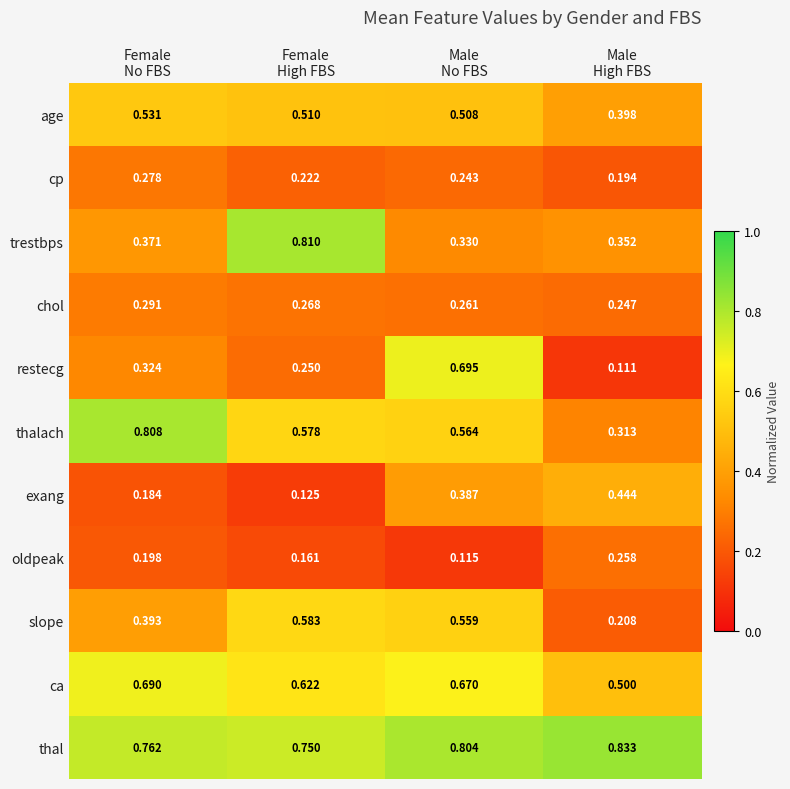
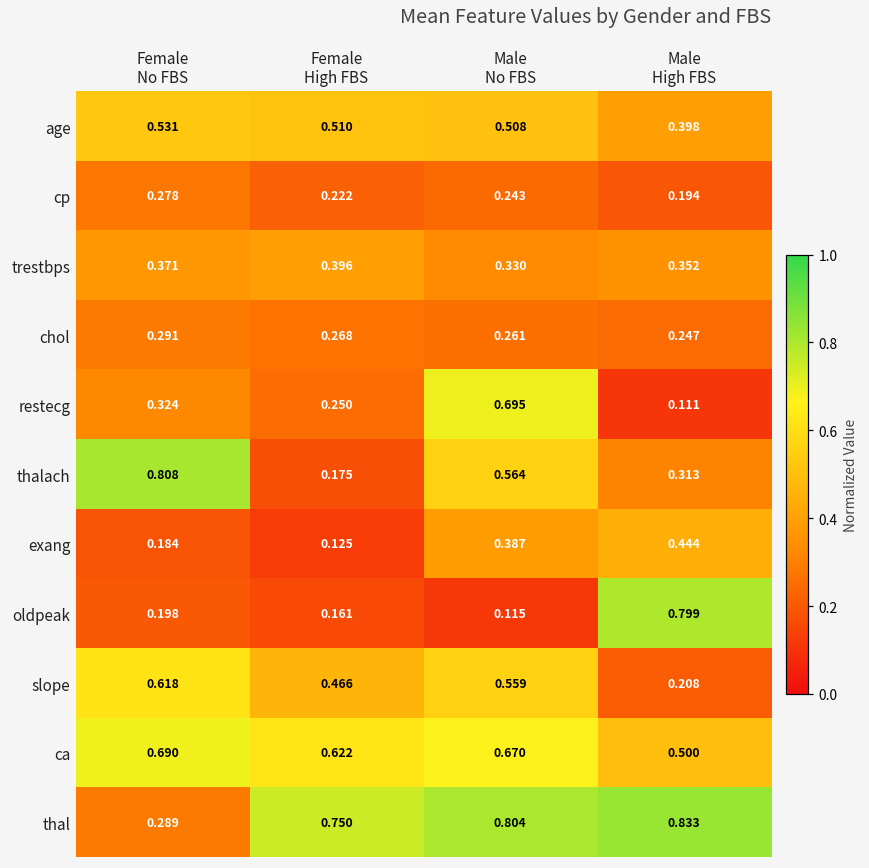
  {
    "age": {
      "Female No FBS": 0.531,
      "Female High FBS": 0.510,
      "Male No FBS": 0.508,
      "Male High FBS": 0.398
    },
    "cp": {
      "Female No FBS": 0.278,
      "Female High FBS": 0.222,
      "Male No FBS": 0.243,
      "Male High FBS": 0.194
    },
    "trestbps": {
      "Female No FBS": 0.371,
-     "Female High FBS": 0.810,
+     "Female High FBS": 0.396,
      "Male No FBS": 0.330,
      "Male High FBS": 0.352
    },
    "chol": {
      "Female No FBS": 0.291,
      "Female High FBS": 0.268,
      "Male No FBS": 0.261,
      "Male High FBS": 0.247
    },
    "restecg": {
      "Female No FBS": 0.324,
      "Female High FBS": 0.250,
      "Male No FBS": 0.695,
      "Male High FBS": 0.111
    },
    "thalach": {
      "Female No FBS": 0.808,
-     "Female High FBS": 0.578,
+     "Female High FBS": 0.175,
      "Male No FBS": 0.564,
      "Male High FBS": 0.313
    },
    "exang": {
      "Female No FBS": 0.184,
      "Female High FBS": 0.125,
      "Male No FBS": 0.387,
      "Male High FBS": 0.444
    },
    "oldpeak": {
      "Female No FBS": 0.198,
      "Female High FBS": 0.161,
      "Male No FBS": 0.115,
-     "Male High FBS": 0.258
+     "Male High FBS": 0.799
    },
    "slope": {
-     "Female No FBS": 0.393,
-     "Female High FBS": 0.583,
+     "Female No FBS": 0.618,
+     "Female High FBS": 0.466,
      "Male No FBS": 0.559,
      "Male High FBS": 0.208
    },
    "ca": {
      "Female No FBS": 0.690,
      "Female High FBS": 0.622,
      "Male No FBS": 0.670,
      "Male High FBS": 0.500
    },
    "thal": {
-     "Female No FBS": 0.762,
+     "Female No FBS": 0.289,
      "Female High FBS": 0.750,
      "Male No FBS": 0.804,
      "Male High FBS": 0.833
    }
  }
